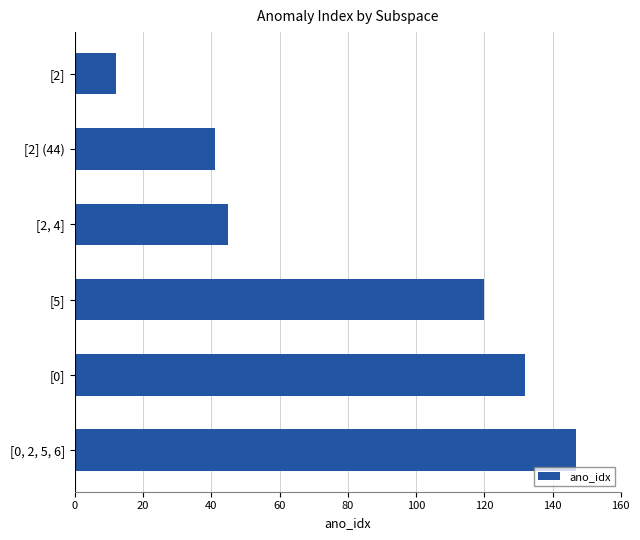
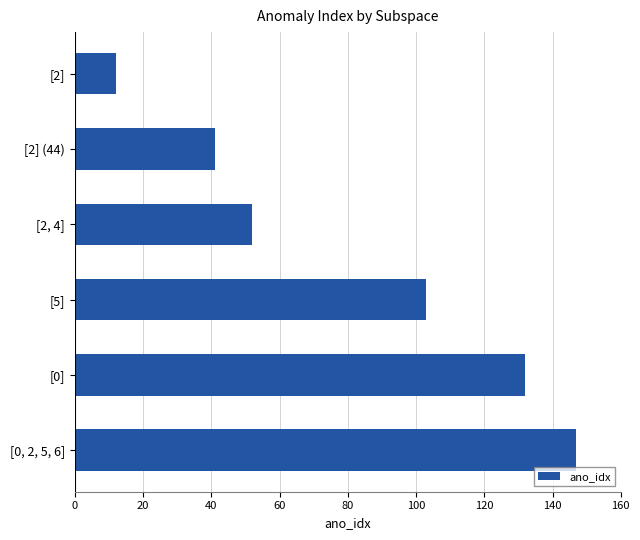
  {
    "[2]": 12,
    "[2] (44)": 41,
-   "[2, 4]": 45,
-   "[5]": 120,
+   "[2, 4]": 52,
+   "[5]": 103,
    "[0]": 132,
    "[0, 2, 5, 6]": 147
  }
